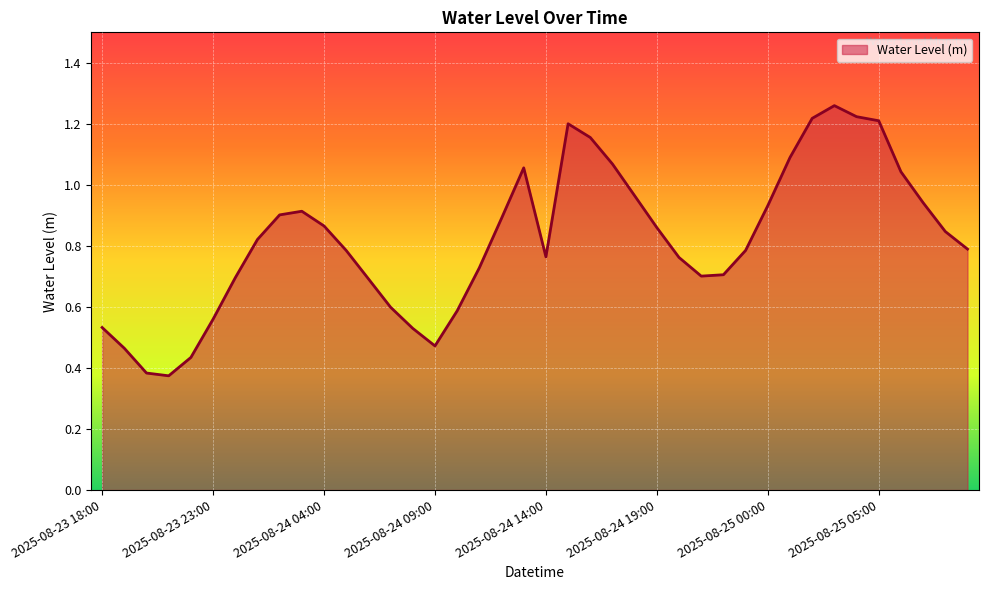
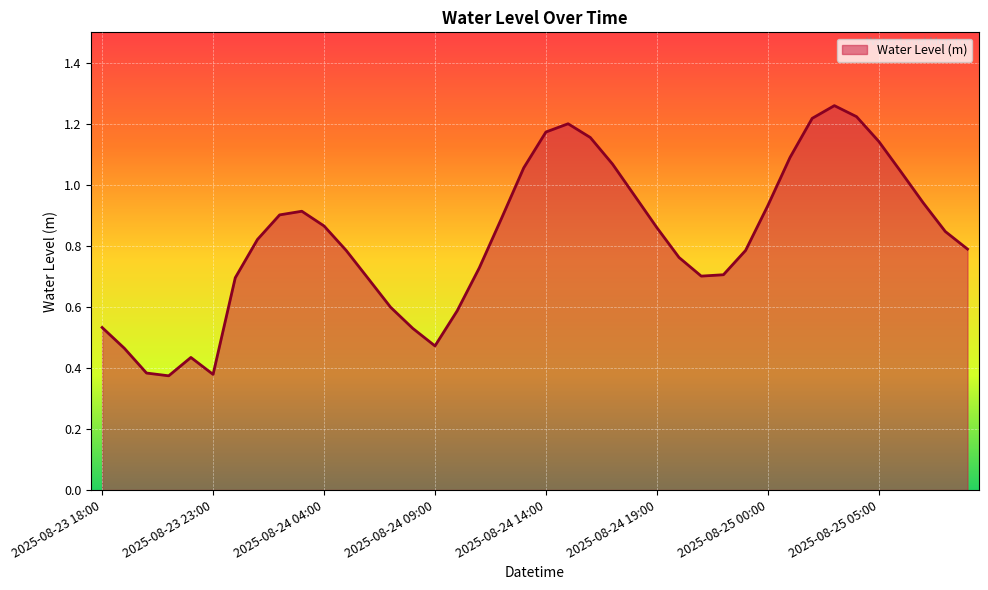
  {
    "2025-08-23 18:00": 0.53,
-   "2025-08-23 23:00": 0.56,
+   "2025-08-23 23:00": 0.38,
    "2025-08-24 04:00": 0.87,
    "2025-08-24 09:00": 0.47,
-   "2025-08-24 14:00": 0.76,
+   "2025-08-24 14:00": 1.17,
    "2025-08-24 19:00": 0.86,
    "2025-08-25 00:00": 0.93,
-   "2025-08-25 05:00": 1.21
+   "2025-08-25 05:00": 1.14
  }
